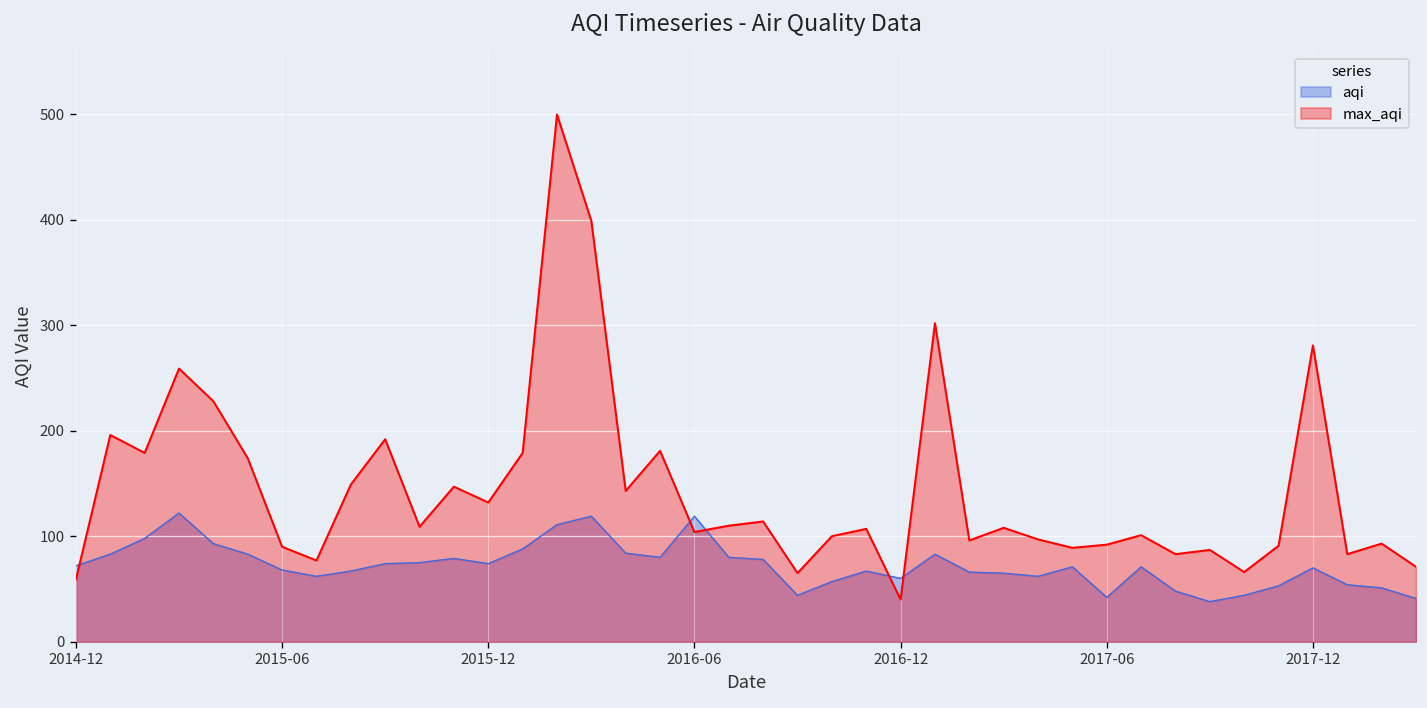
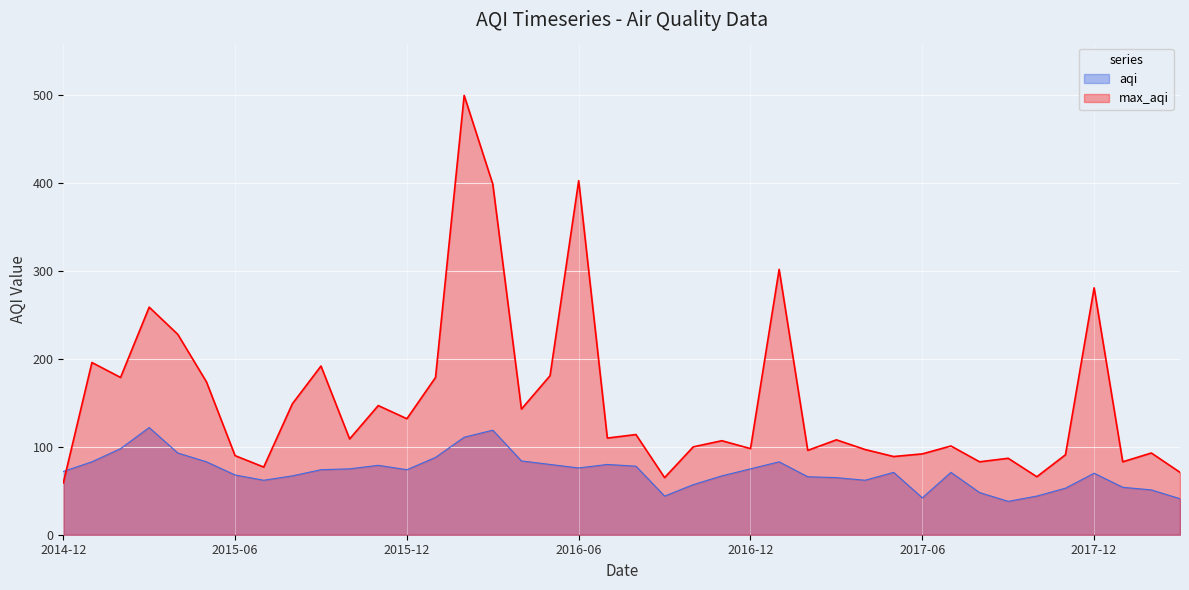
  {
    "aqi": {
      "2014-12": 70,
      "2015-06": 70,
      "2015-12": 70,
-     "2016-06": 120,
-     "2016-12": 60,
+     "2016-06": 80,
+     "2016-12": 80,
      "2017-06": 40,
      "2017-12": 70
    },
    "max_aqi": {
      "2014-12": 60,
      "2015-06": 90,
      "2015-12": 130,
-     "2016-06": 100,
-     "2016-12": 40,
+     "2016-06": 400,
+     "2016-12": 100,
      "2017-06": 90,
      "2017-12": 280
    }
  }
